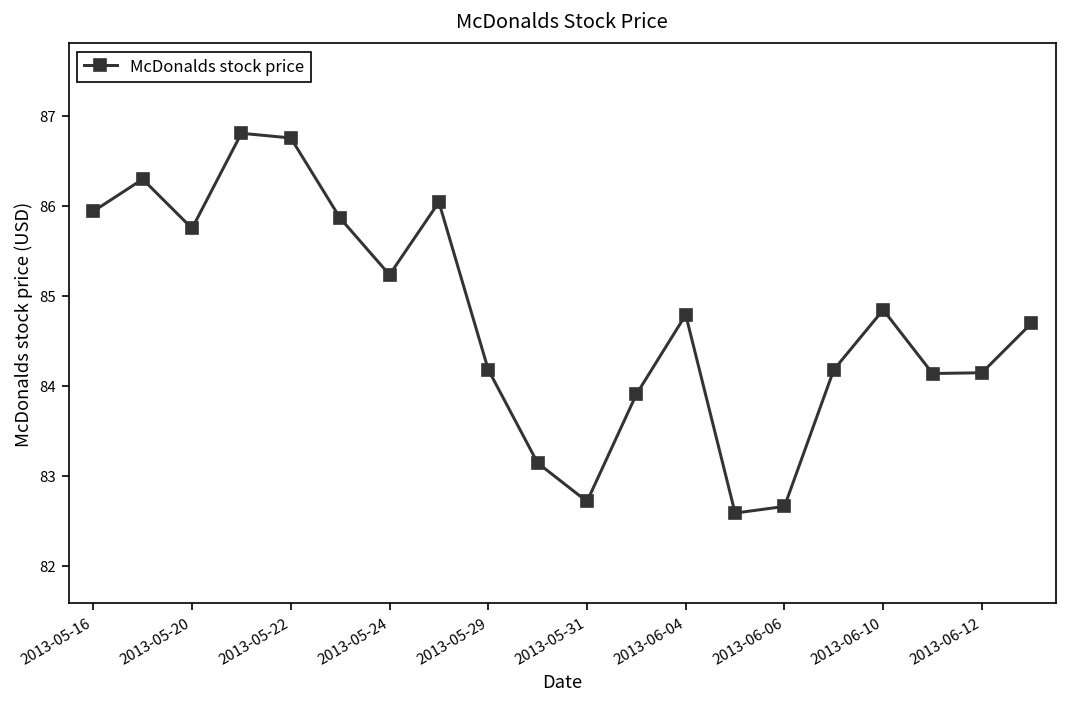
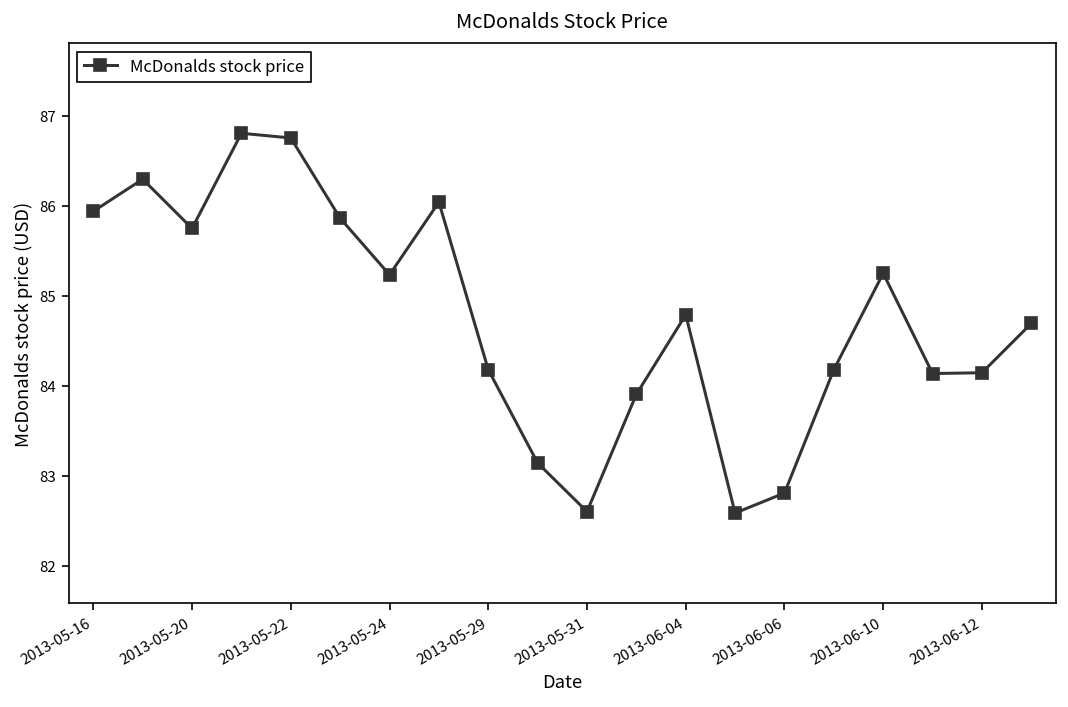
  {
    "2013-05-16": 85.9,
    "2013-05-20": 85.7,
    "2013-05-22": 86.8,
    "2013-05-24": 85.2,
    "2013-05-29": 84.2,
-   "2013-05-31": 82.7,
+   "2013-05-31": 82.6,
    "2013-06-04": 84.8,
-   "2013-06-06": 82.7,
-   "2013-06-10": 84.8,
+   "2013-06-06": 82.8,
+   "2013-06-10": 85.2,
    "2013-06-12": 84.1
  }
